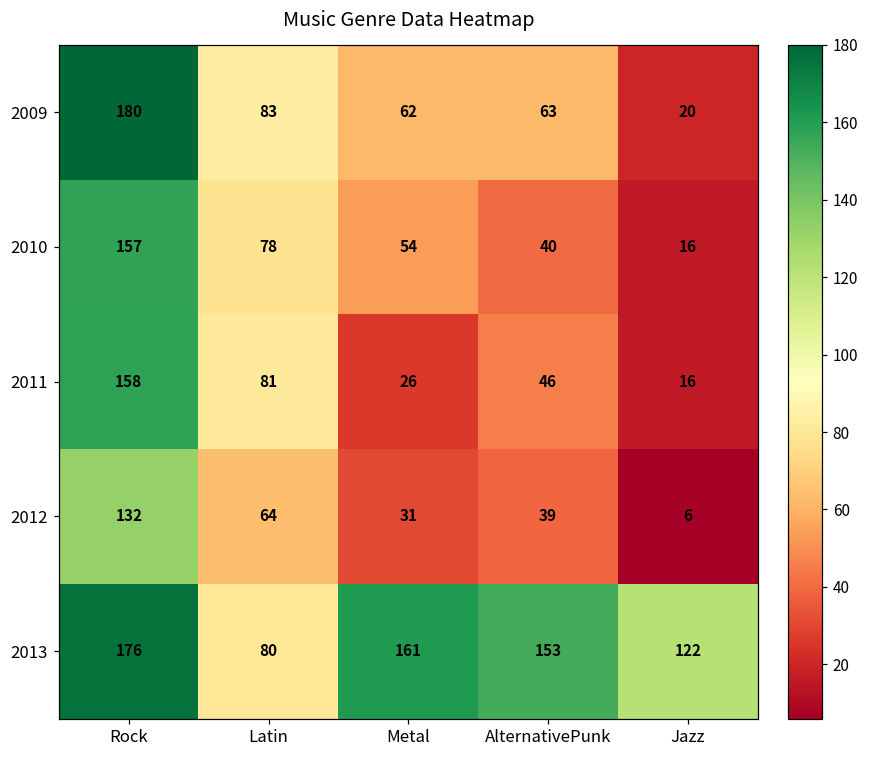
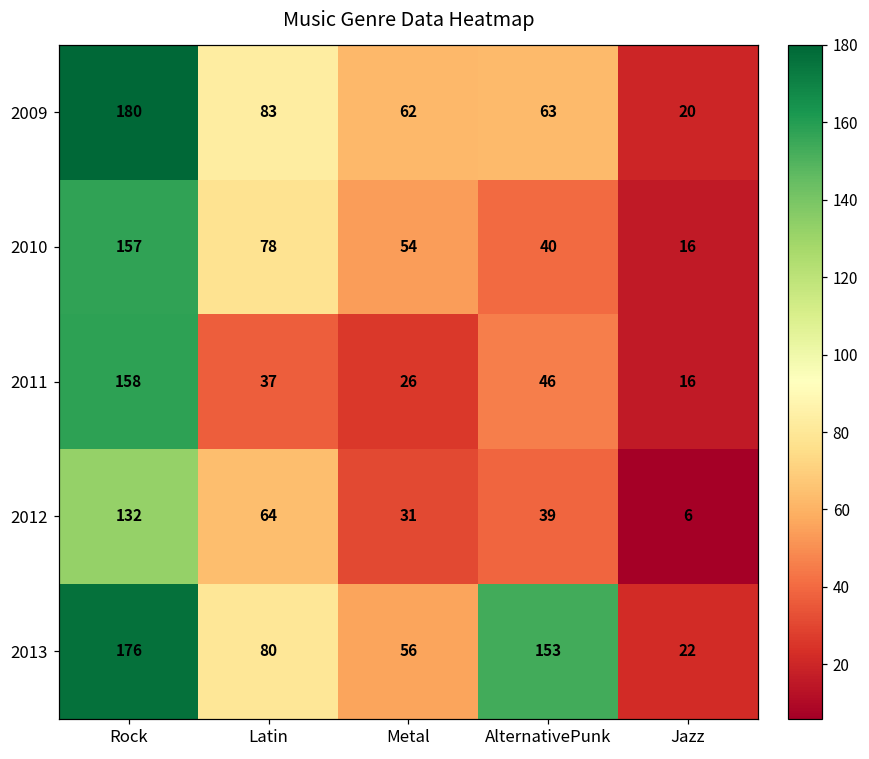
  {
    "2009": {
      "Rock": 180,
      "Latin": 83,
      "Metal": 62,
      "AlternativePunk": 63,
      "Jazz": 20
    },
    "2010": {
      "Rock": 157,
      "Latin": 78,
      "Metal": 54,
      "AlternativePunk": 40,
      "Jazz": 16
    },
    "2011": {
      "Rock": 158,
-     "Latin": 81,
+     "Latin": 37,
      "Metal": 26,
      "AlternativePunk": 46,
      "Jazz": 16
    },
    "2012": {
      "Rock": 132,
      "Latin": 64,
      "Metal": 31,
      "AlternativePunk": 39,
      "Jazz": 6
    },
    "2013": {
      "Rock": 176,
      "Latin": 80,
-     "Metal": 161,
+     "Metal": 56,
      "AlternativePunk": 153,
-     "Jazz": 122
+     "Jazz": 22
    }
  }
